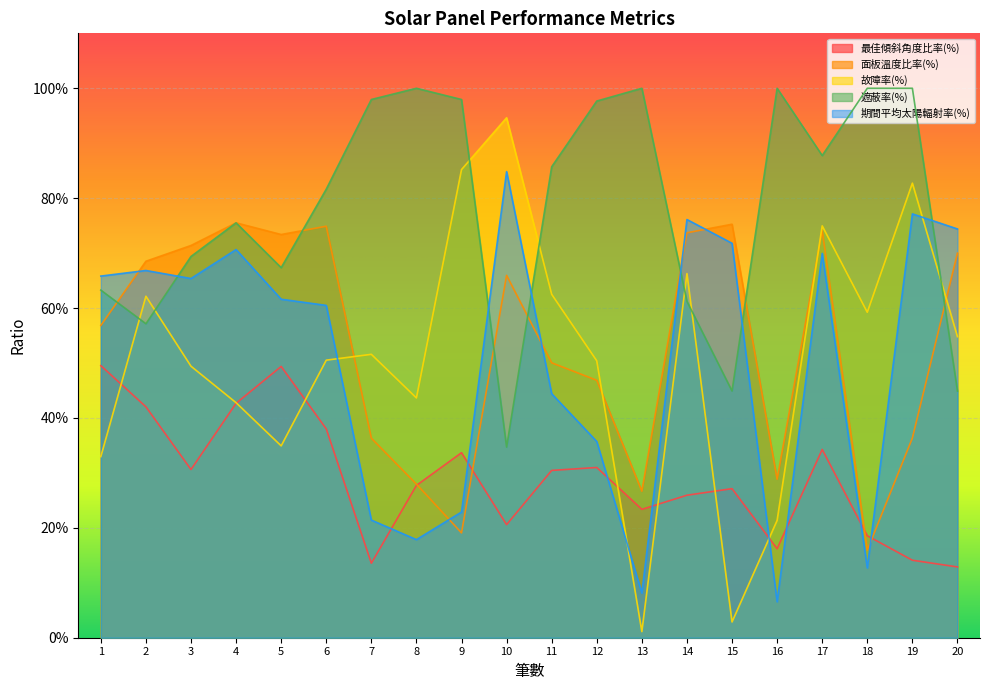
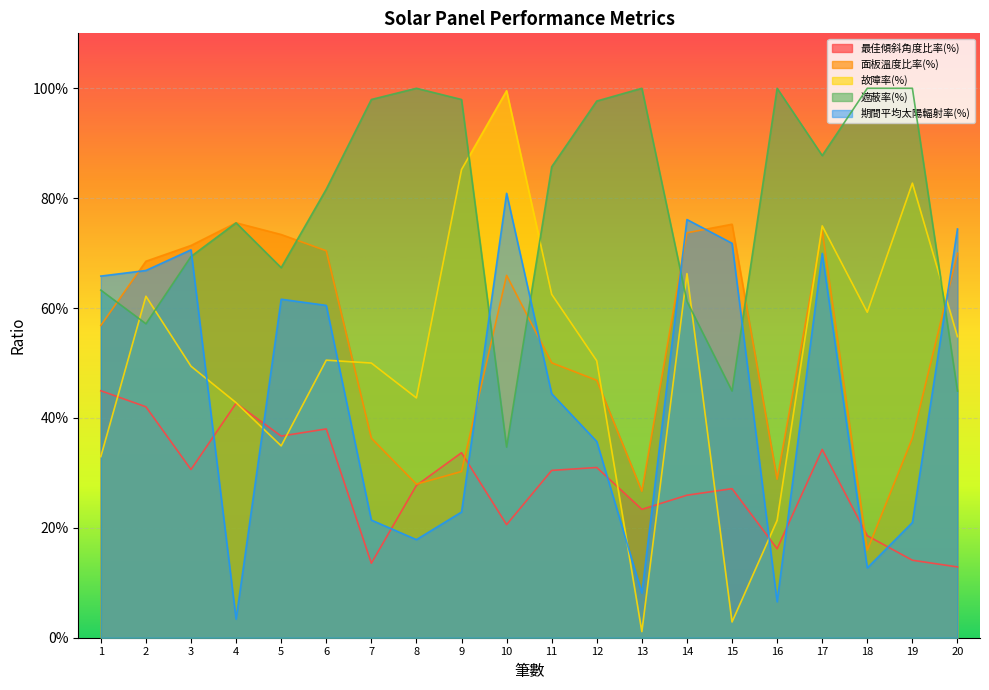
  {
    "最佳傾斜角度比率(%)": {
-     "1": "50%",
+     "1": "45%",
      "2": "42%",
      "3": "31%",
-     "5": "49%",
+     "5": "37%",
      "6": "38%",
      "7": "14%",
      "9": "34%",
      "10": "21%",
      "11": "30%",
      "12": "31%",
      "13": "23%",
      "14": "26%",
      "15": "27%",
      "16": "16%",
      "17": "34%",
      "18": "19%",
      "19": "14%",
      "20": "13%"
    },
    "面板溫度比率(%)": {
      "1": "57%",
      "2": "69%",
      "3": "71%",
      "5": "73%",
-     "6": "75%",
+     "6": "70%",
      "7": "36%",
-     "9": "19%",
+     "9": "30%",
      "10": "66%",
      "11": "50%",
      "12": "47%",
      "13": "27%",
      "14": "74%",
      "15": "75%",
      "16": "29%",
      "17": "74%",
      "18": "16%",
      "19": "36%",
      "20": "70%"
    },
    "故障率(%)": {
      "1": "33%",
      "2": "62%",
      "3": "49%",
      "5": "35%",
      "6": "51%",
-     "7": "52%",
+     "7": "50%",
      "8": "44%",
      "9": "85%",
-     "10": "95%",
+     "10": "100%",
      "11": "63%",
      "12": "50%",
      "13": "1%",
      "14": "66%",
      "15": "3%",
      "16": "21%",
      "17": "75%",
      "18": "59%",
      "19": "83%",
      "20": "55%"
    },
    "遮蔽率(%)": {
      "1": "63%",
      "2": "57%",
      "3": "69%",
      "5": "67%",
      "6": "82%",
      "7": "98%",
      "8": "100%",
      "9": "98%",
      "10": "35%",
      "11": "86%",
      "12": "98%",
      "13": "100%",
      "14": "61%",
      "15": "45%",
      "16": "100%",
      "17": "88%",
      "20": "45%"
    },
    "期間平均太陽輻射率(%)": {
      "1": "66%",
      "2": "67%",
-     "3": "65%",
-     "4": "71%",
+     "3": "71%",
+     "4": "3%",
      "5": "62%",
      "6": "60%",
      "7": "21%",
      "8": "18%",
      "9": "23%",
-     "10": "85%",
+     "10": "81%",
      "11": "44%",
      "12": "36%",
      "13": "8%",
      "14": "76%",
      "15": "72%",
      "16": "7%",
      "17": "70%",
      "18": "13%",
-     "19": "77%",
+     "19": "21%",
      "20": "74%"
    }
  }
